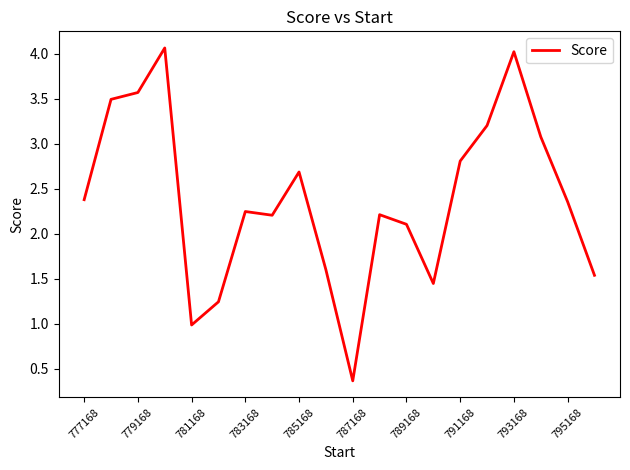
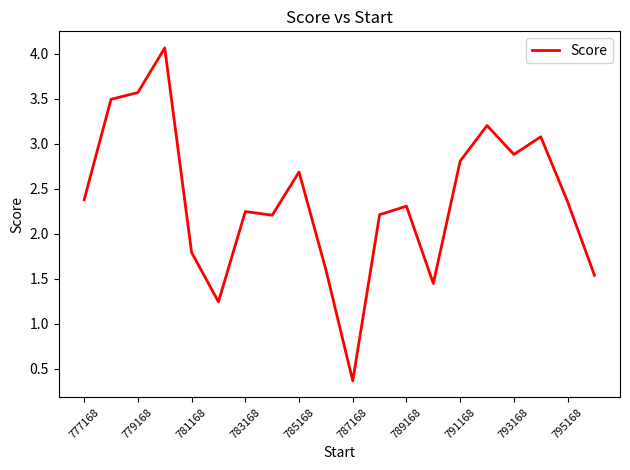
  {
    "777168": 2.4,
    "779168": 3.6,
-   "781168": 1.0,
+   "781168": 1.8,
    "783168": 2.2,
    "785168": 2.7,
    "787168": 0.4,
-   "789168": 2.1,
+   "789168": 2.3,
    "791168": 2.8,
-   "793168": 4.0,
+   "793168": 2.9,
    "795168": 2.4
  }
